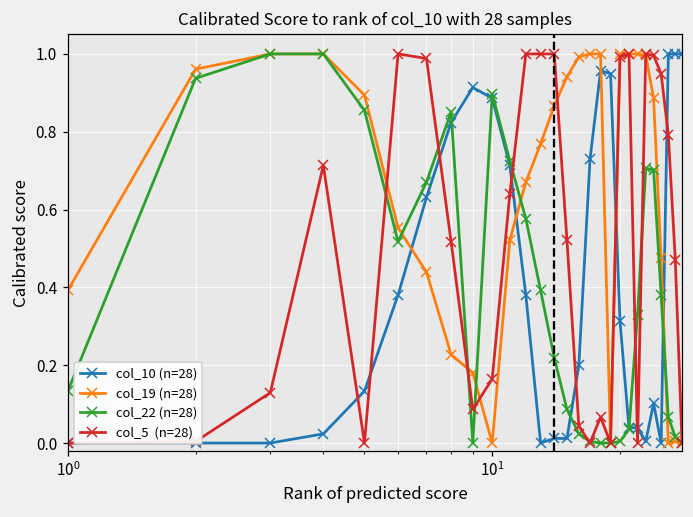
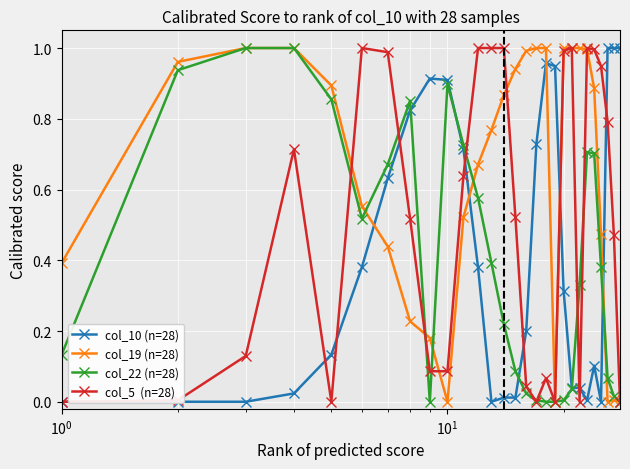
  {
    "col_10 (n=28)": {
-     "10^1": 0.89
+     "10^1": 0.91
    },
    "col_19 (n=28)": {
      "10^0": 0.39,
      "10^1": 0.00
    },
    "col_22 (n=28)": {
      "10^0": 0.13,
      "10^1": 0.90
    },
    "col_5 (n=28)": {
-     "10^1": 0.16
+     "10^1": 0.09
    }
  }
